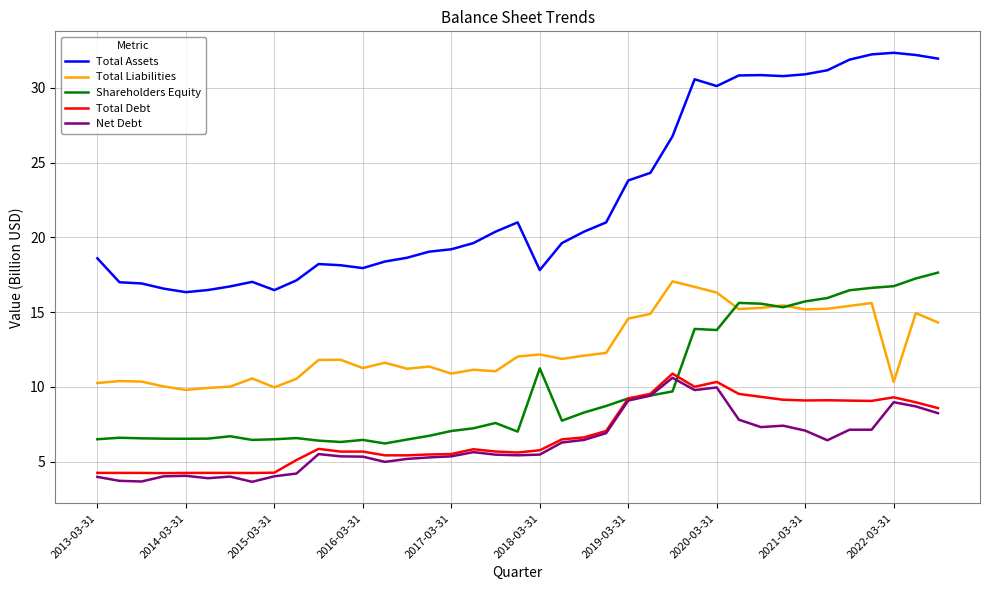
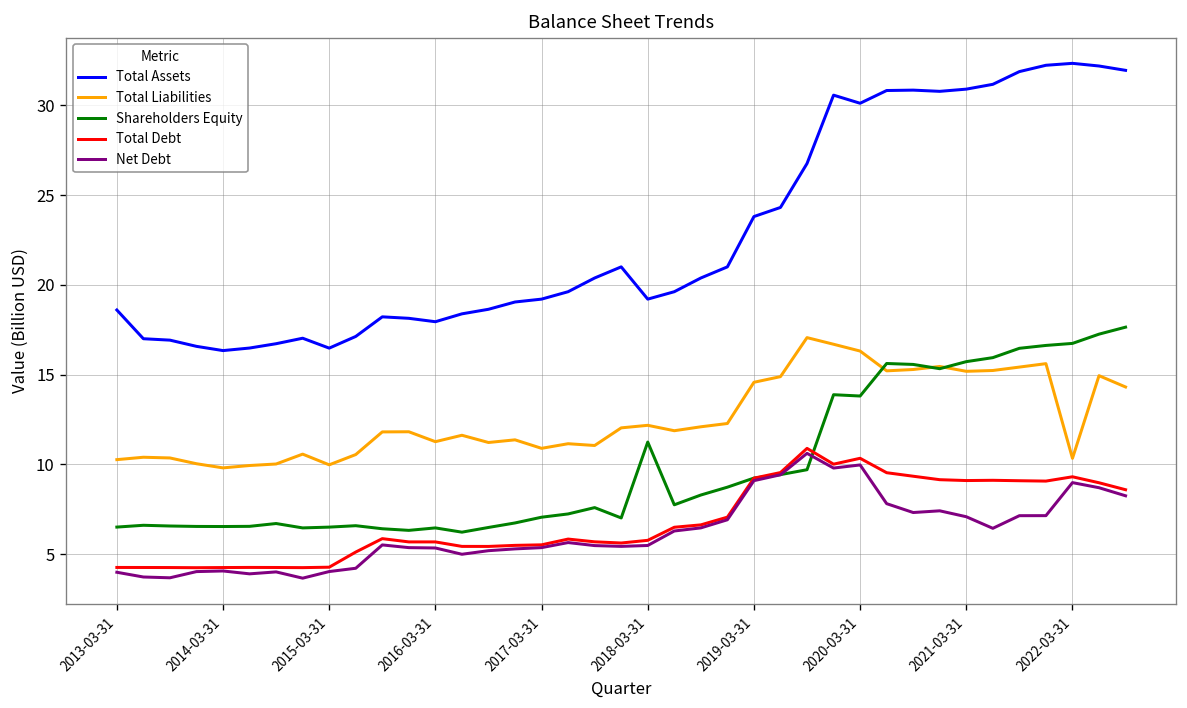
  {
    "Total Assets": {
      "2013-03-31": 18.6,
      "2014-03-31": 16.3,
      "2015-03-31": 16.5,
      "2016-03-31": 17.9,
      "2017-03-31": 19.2,
-     "2018-03-31": 17.8,
+     "2018-03-31": 19.2,
      "2019-03-31": 23.8,
      "2020-03-31": 30.1,
      "2021-03-31": 30.9,
      "2022-03-31": 32.3
    },
    "Total Liabilities": {
      "2013-03-31": 10.3,
      "2014-03-31": 9.8,
      "2015-03-31": 10.0,
      "2016-03-31": 11.3,
      "2017-03-31": 10.9,
      "2018-03-31": 12.2,
      "2019-03-31": 14.6,
      "2020-03-31": 16.3,
      "2021-03-31": 15.2,
      "2022-03-31": 10.3
    },
    "Shareholders Equity": {
      "2013-03-31": 6.5,
      "2014-03-31": 6.5,
      "2015-03-31": 6.5,
      "2016-03-31": 6.5,
      "2017-03-31": 7.1,
      "2018-03-31": 11.2,
      "2020-03-31": 13.8,
      "2021-03-31": 15.7,
      "2022-03-31": 16.7
    },
    "Total Debt": {
      "2013-03-31": 4.3,
      "2014-03-31": 4.2,
      "2015-03-31": 4.3,
      "2016-03-31": 5.7,
      "2018-03-31": 5.8,
      "2020-03-31": 10.3,
      "2021-03-31": 9.1,
      "2022-03-31": 9.3
    },
    "Net Debt": {
      "2013-03-31": 4.0,
      "2014-03-31": 4.1,
      "2015-03-31": 4.0,
      "2016-03-31": 5.3,
      "2018-03-31": 5.5,
      "2020-03-31": 10.0,
      "2021-03-31": 7.1,
      "2022-03-31": 9.0
    }
  }
